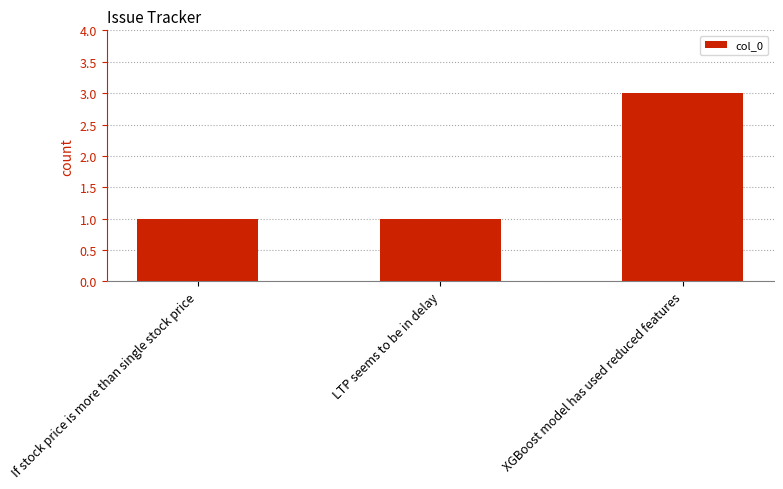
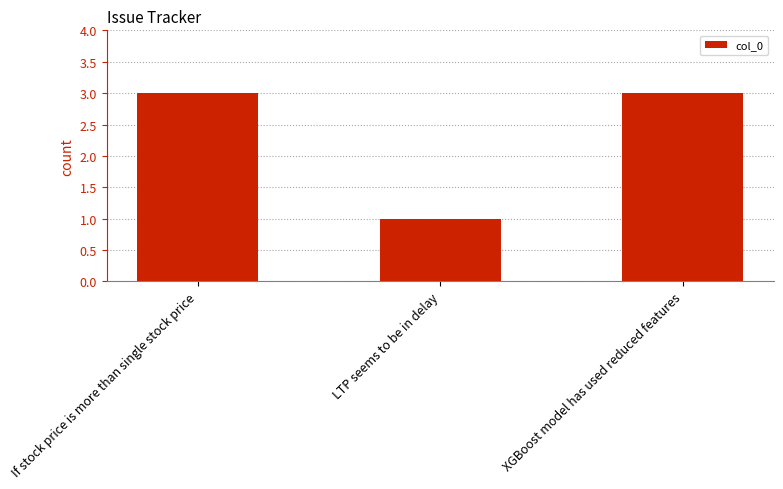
  {
-   "If stock price is more than single stock price": 1,
+   "If stock price is more than single stock price": 3,
    "LTP seems to be in delay": 1,
    "XGBoost model has used reduced features": 3
  }
